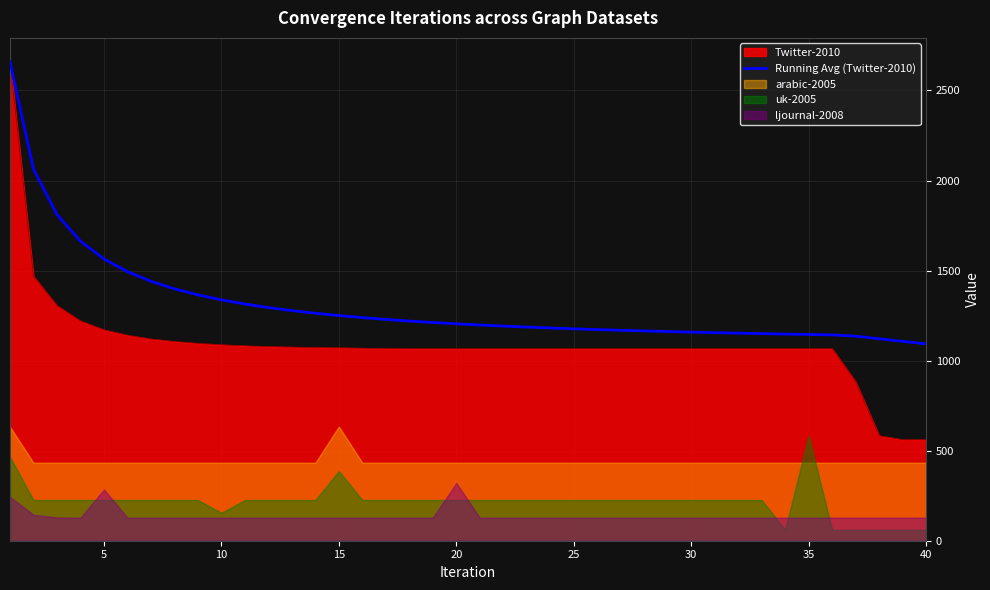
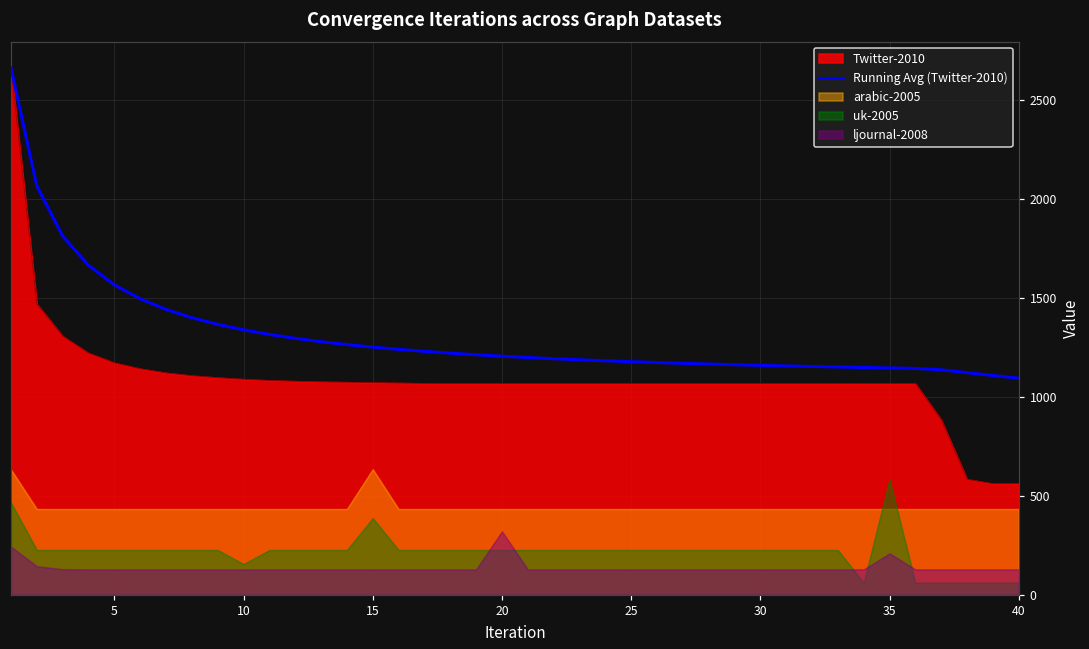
  {
    "Twitter-2010": {
      "5": 1170,
      "10": 1090,
      "15": 1070,
      "20": 1070,
      "25": 1070,
      "30": 1070,
      "35": 1070,
      "40": 560
    },
    "Running Avg (Twitter-2010)": {
      "5": 1560,
      "10": 1340,
      "15": 1250,
      "20": 1200,
      "25": 1180,
      "30": 1160,
      "35": 1150,
      "40": 1090
    },
    "arabic-2005": {
      "5": 430,
      "10": 430,
      "15": 630,
      "20": 430,
      "25": 430,
      "30": 430,
      "35": 430,
      "40": 430
    },
    "uk-2005": {
      "5": 230,
      "10": 160,
      "15": 390,
      "20": 230,
      "25": 230,
      "30": 230,
      "35": 580,
      "40": 60
    },
    "ljournal-2008": {
-     "5": 280,
+     "5": 130,
      "10": 130,
      "15": 130,
      "20": 320,
      "25": 130,
      "30": 130,
-     "35": 130,
+     "35": 210,
      "40": 130
    }
  }
